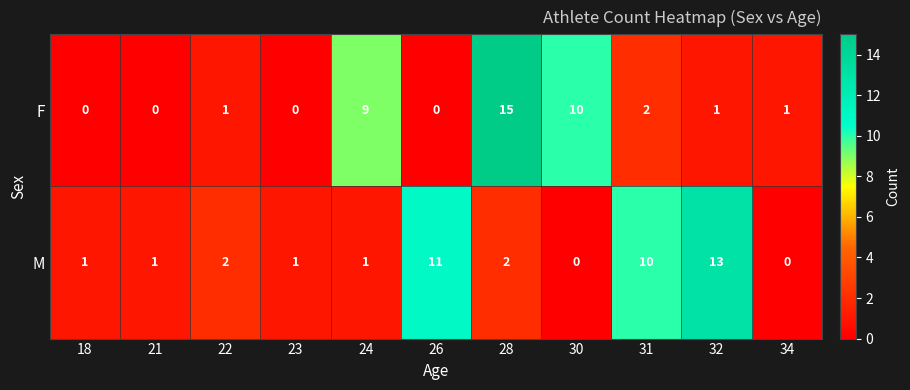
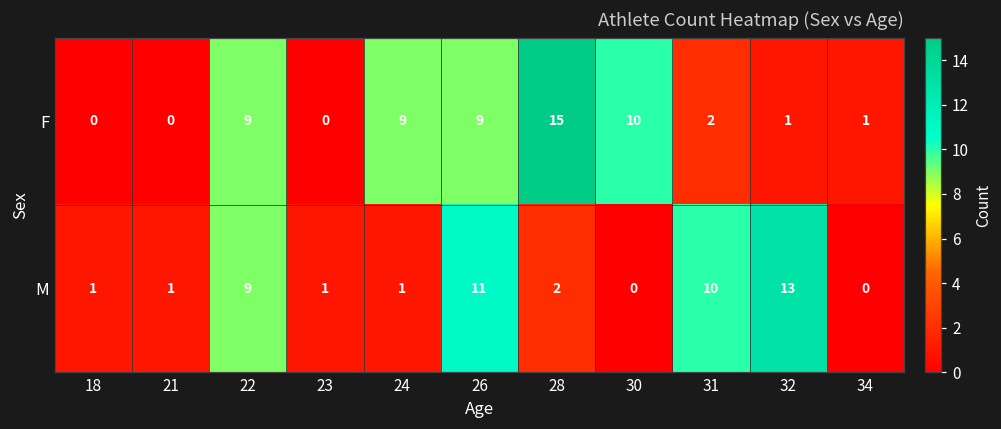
  {
    "F": {
      "18": 0,
      "21": 0,
-     "22": 1,
+     "22": 9,
      "23": 0,
      "24": 9,
-     "26": 0,
+     "26": 9,
      "28": 15,
      "30": 10,
      "31": 2,
      "32": 1,
      "34": 1
    },
    "M": {
      "18": 1,
      "21": 1,
-     "22": 2,
+     "22": 9,
      "23": 1,
      "24": 1,
      "26": 11,
      "28": 2,
      "30": 0,
      "31": 10,
      "32": 13,
      "34": 0
    }
  }
